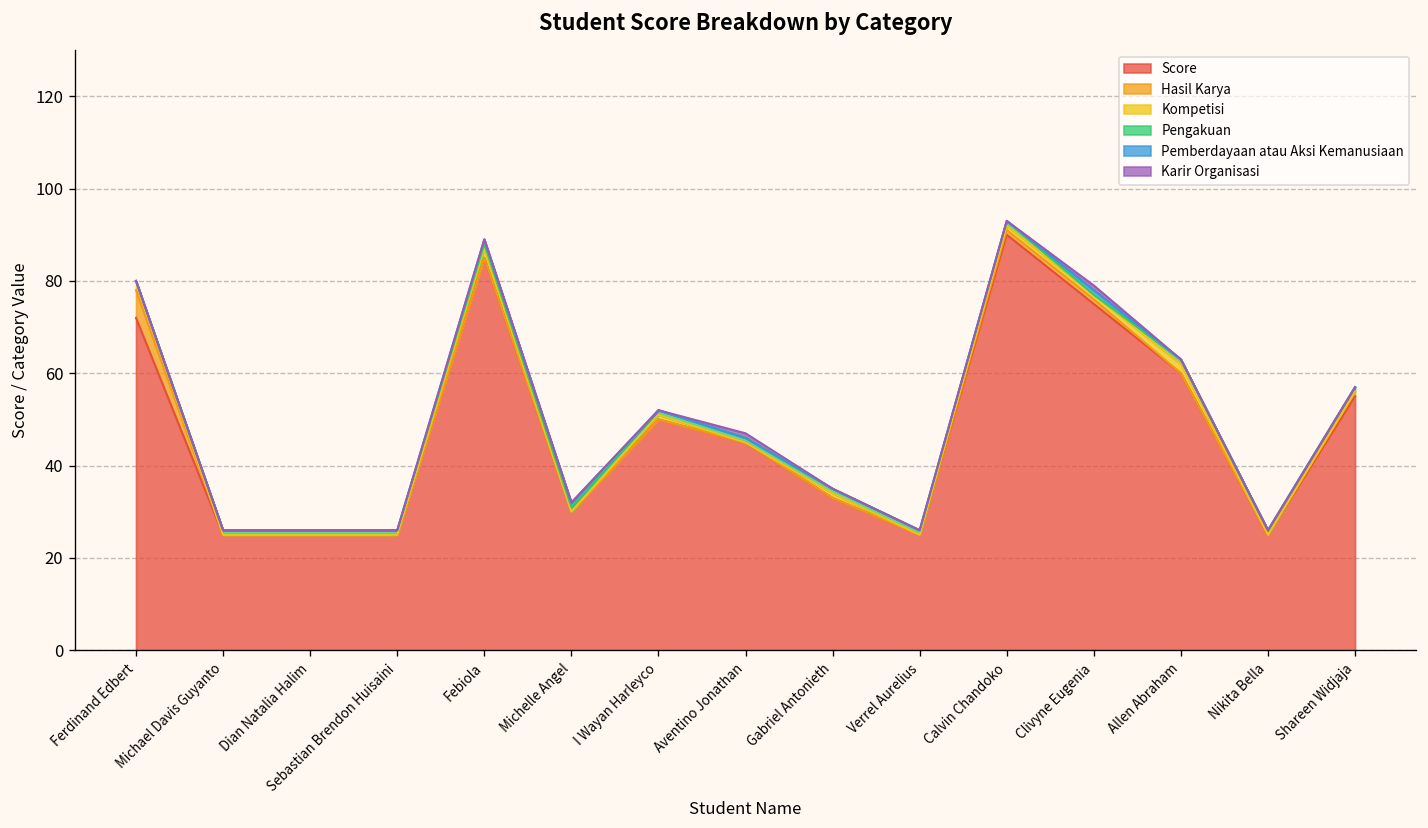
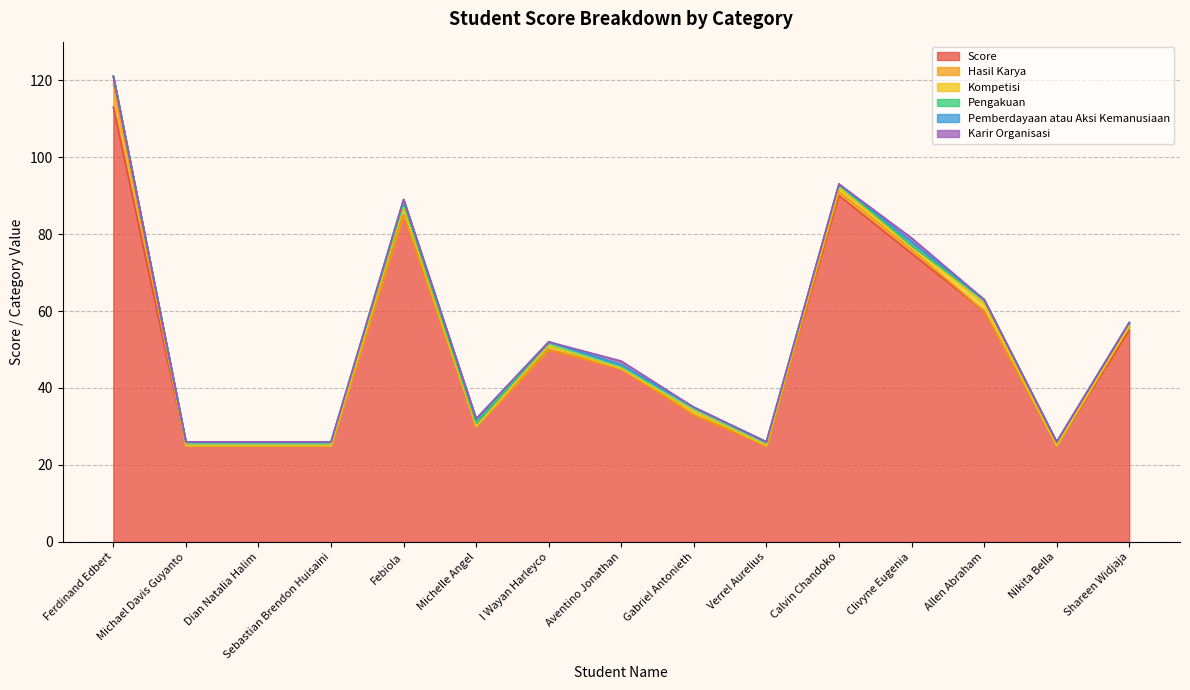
  {
    "Score": {
-     "Ferdinand Edbert": 72,
+     "Ferdinand Edbert": 113,
      "Calvin Chandoko": 90,
      "Clivyne Eugenia": 75,
      "Shareen Widjaja": 55
    },
    "Pengakuan": {
      "Febiola": 1,
      "Michelle Angel": 1
    },
    "Pemberdayaan atau Aksi Kemanusiaan": {
      "Clivyne Eugenia": 1
    },
    "Karir Organisasi": {
      "Aventino Jonathan": 1,
      "Clivyne Eugenia": 1
    }
  }
